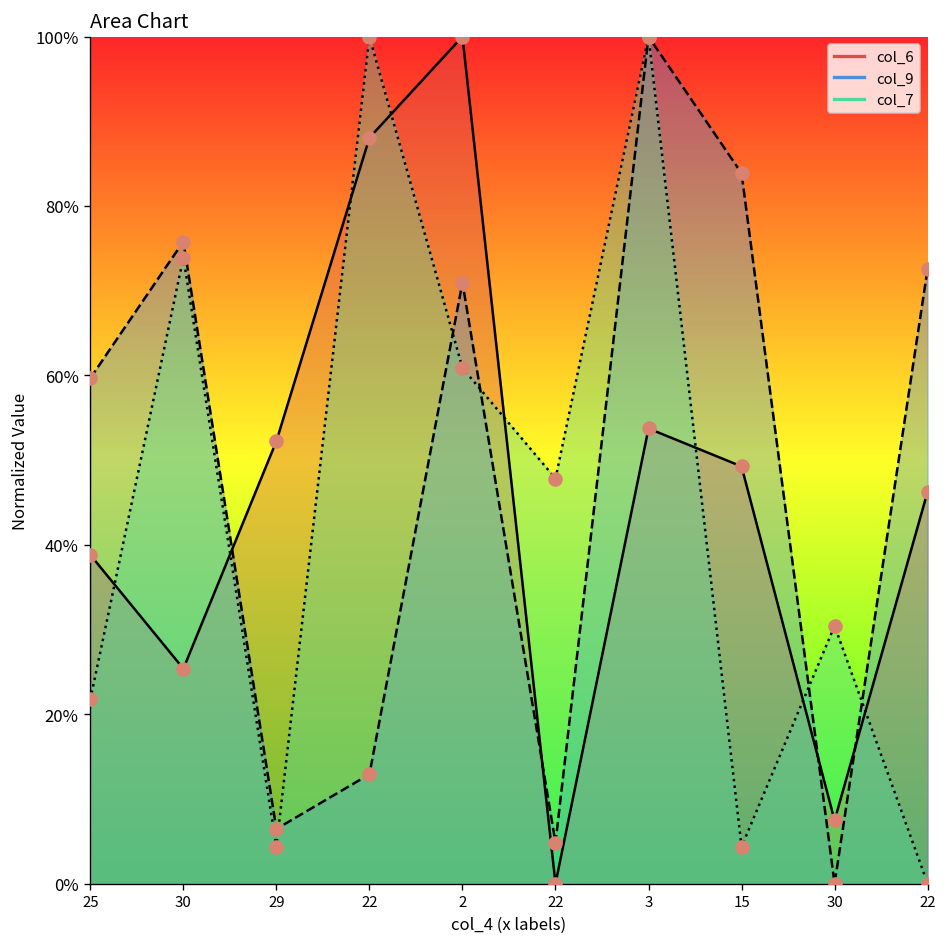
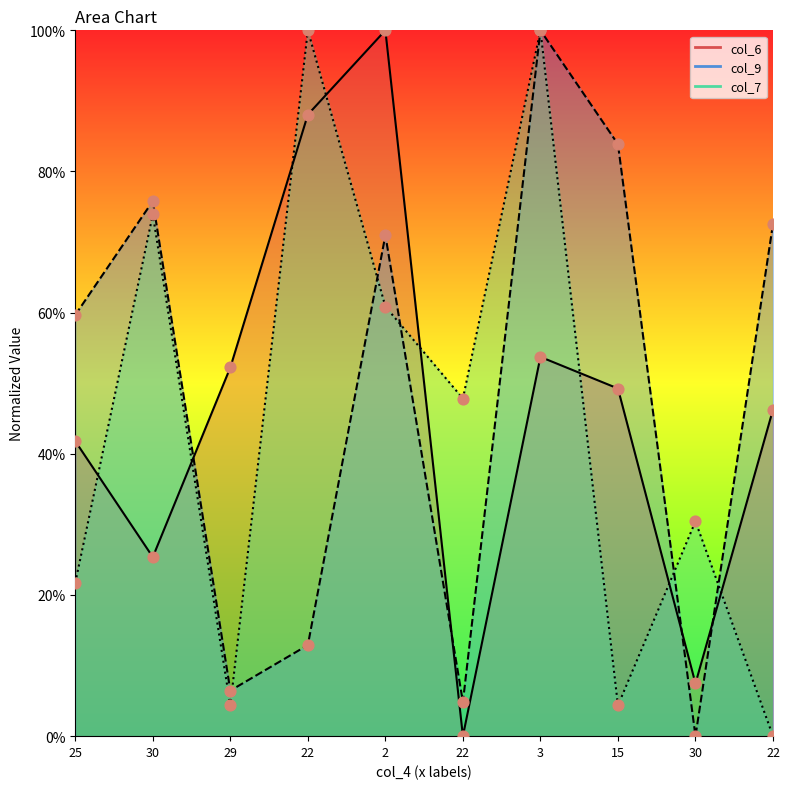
  {
    "col_6": {
-     "25": "39%",
+     "25": "42%",
      "29": "52%",
      "2": "100%",
      "3": "54%",
      "15": "49%"
    }
  }
